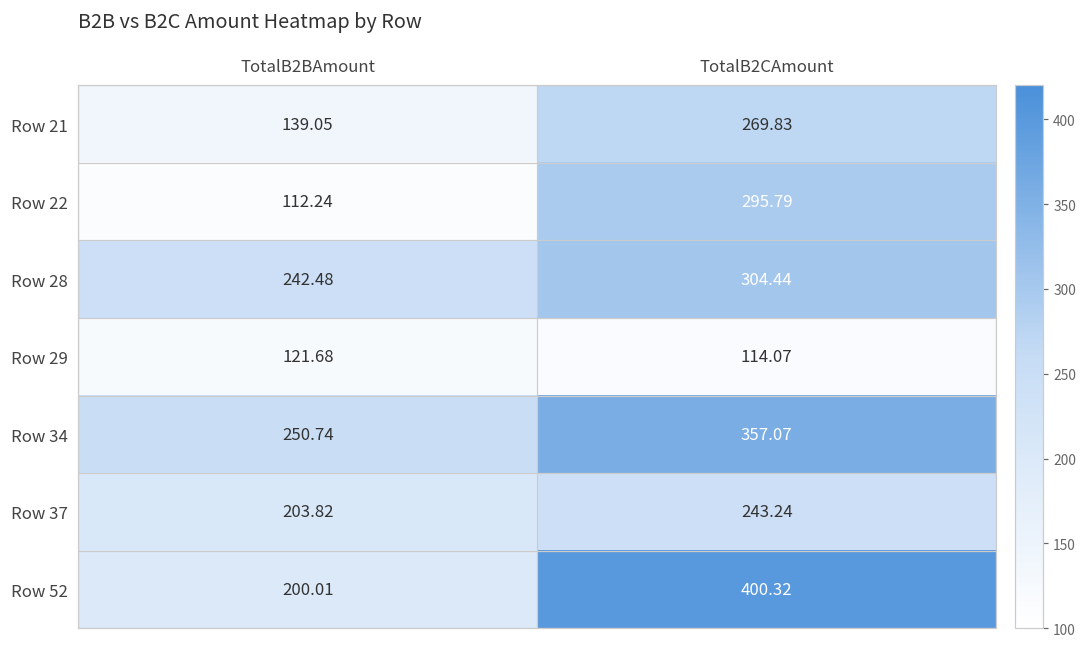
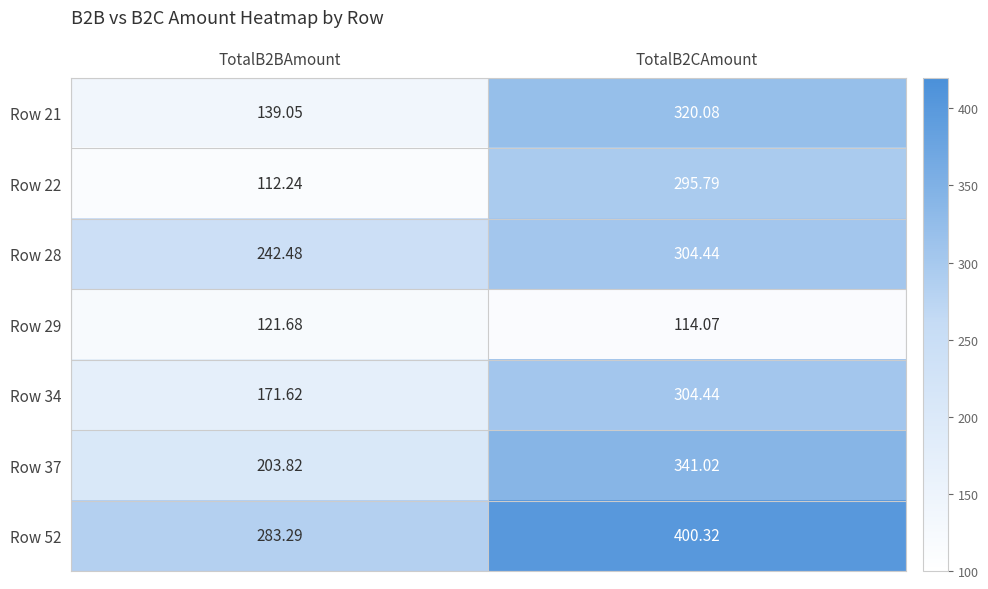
  {
    "Row 21": {
      "TotalB2BAmount": 139.05,
-     "TotalB2CAmount": 269.83
+     "TotalB2CAmount": 320.08
    },
    "Row 22": {
      "TotalB2BAmount": 112.24,
      "TotalB2CAmount": 295.79
    },
    "Row 28": {
      "TotalB2BAmount": 242.48,
      "TotalB2CAmount": 304.44
    },
    "Row 29": {
      "TotalB2BAmount": 121.68,
      "TotalB2CAmount": 114.07
    },
    "Row 34": {
-     "TotalB2BAmount": 250.74,
-     "TotalB2CAmount": 357.07
+     "TotalB2BAmount": 171.62,
+     "TotalB2CAmount": 304.44
    },
    "Row 37": {
      "TotalB2BAmount": 203.82,
-     "TotalB2CAmount": 243.24
+     "TotalB2CAmount": 341.02
    },
    "Row 52": {
-     "TotalB2BAmount": 200.01,
+     "TotalB2BAmount": 283.29,
      "TotalB2CAmount": 400.32
    }
  }
